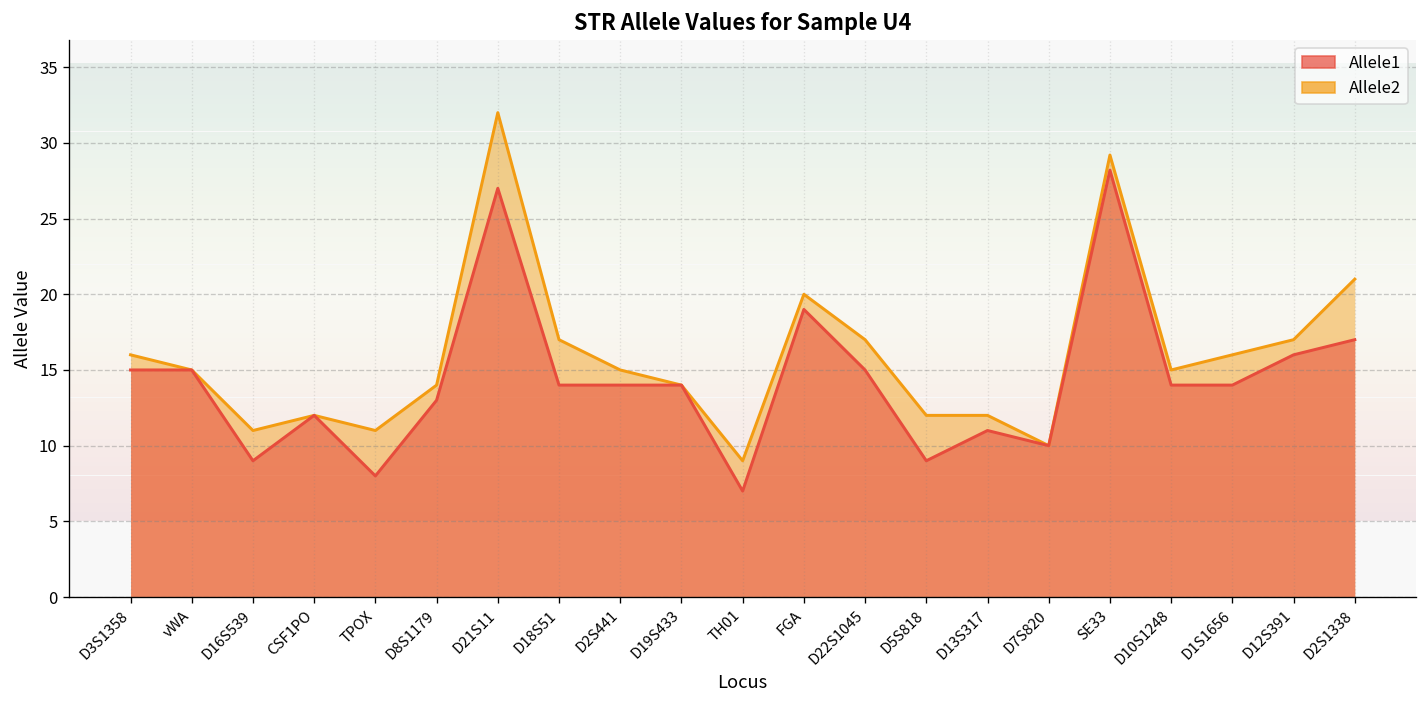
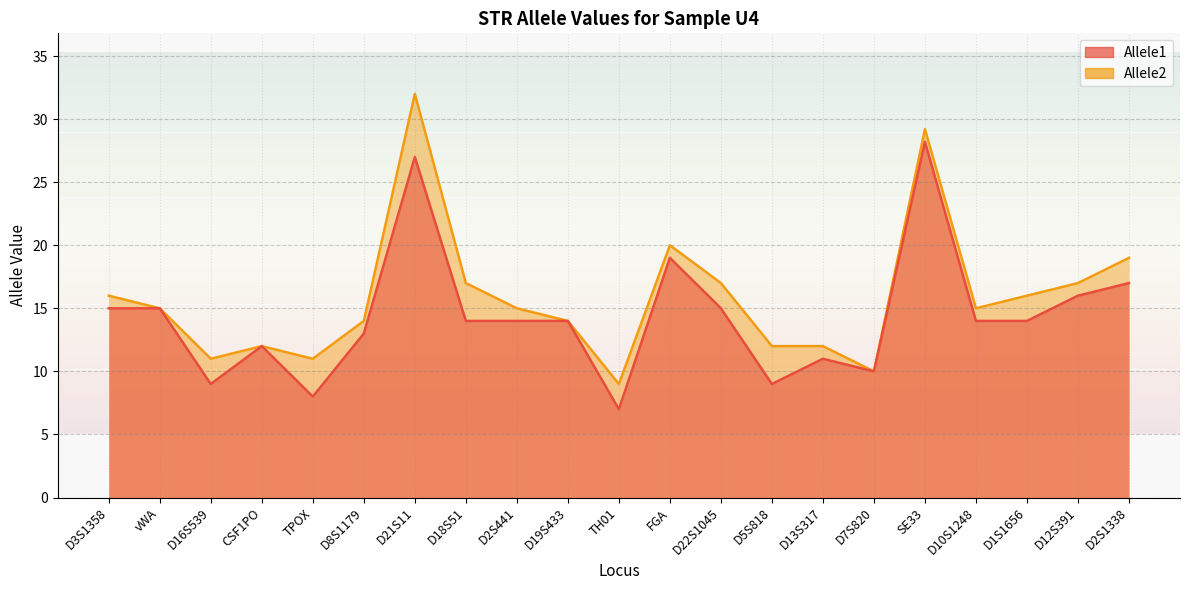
  {
    "Allele2": {
      "D3S1358": 16,
      "D16S539": 11,
      "TPOX": 11,
      "D8S1179": 14,
      "D21S11": 32,
      "D18S51": 17,
      "D2S441": 15,
      "TH01": 9,
      "FGA": 20,
      "D22S1045": 17,
      "D5S818": 12,
      "D13S317": 12,
      "SE33": 29.2,
      "D10S1248": 15,
      "D1S1656": 16,
      "D12S391": 17,
-     "D2S1338": 21
+     "D2S1338": 19
    },
    "Allele1": {
      "D3S1358": 15,
      "D16S539": 9,
      "TPOX": 8,
      "D8S1179": 13,
      "D21S11": 27,
      "D18S51": 14,
      "D2S441": 14,
      "TH01": 7,
      "FGA": 19,
      "D22S1045": 15,
      "D5S818": 9,
      "D13S317": 11,
      "SE33": 28.2,
      "D10S1248": 14,
      "D1S1656": 14,
      "D12S391": 16,
      "D2S1338": 17
    }
  }
